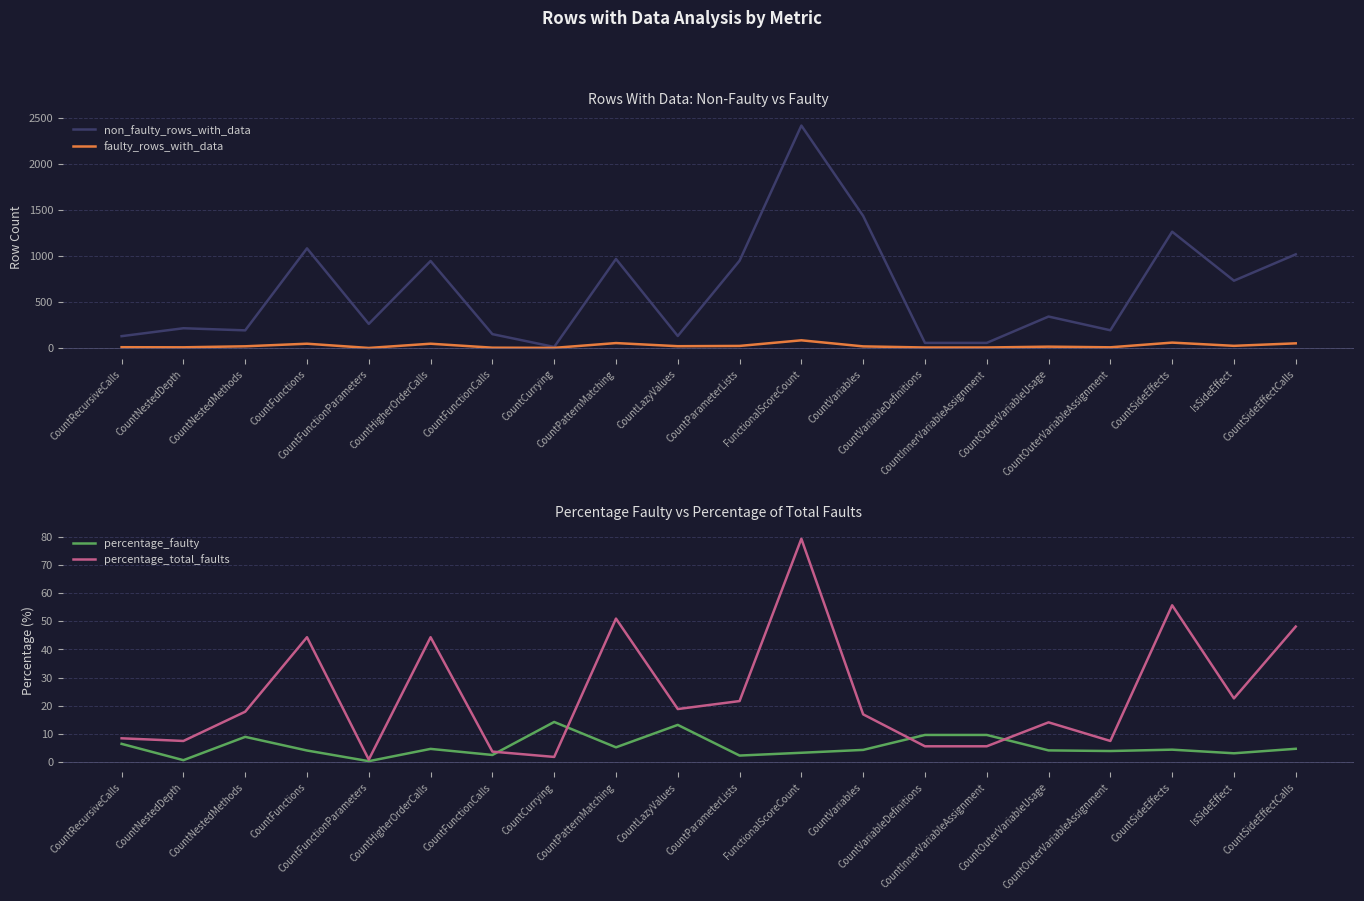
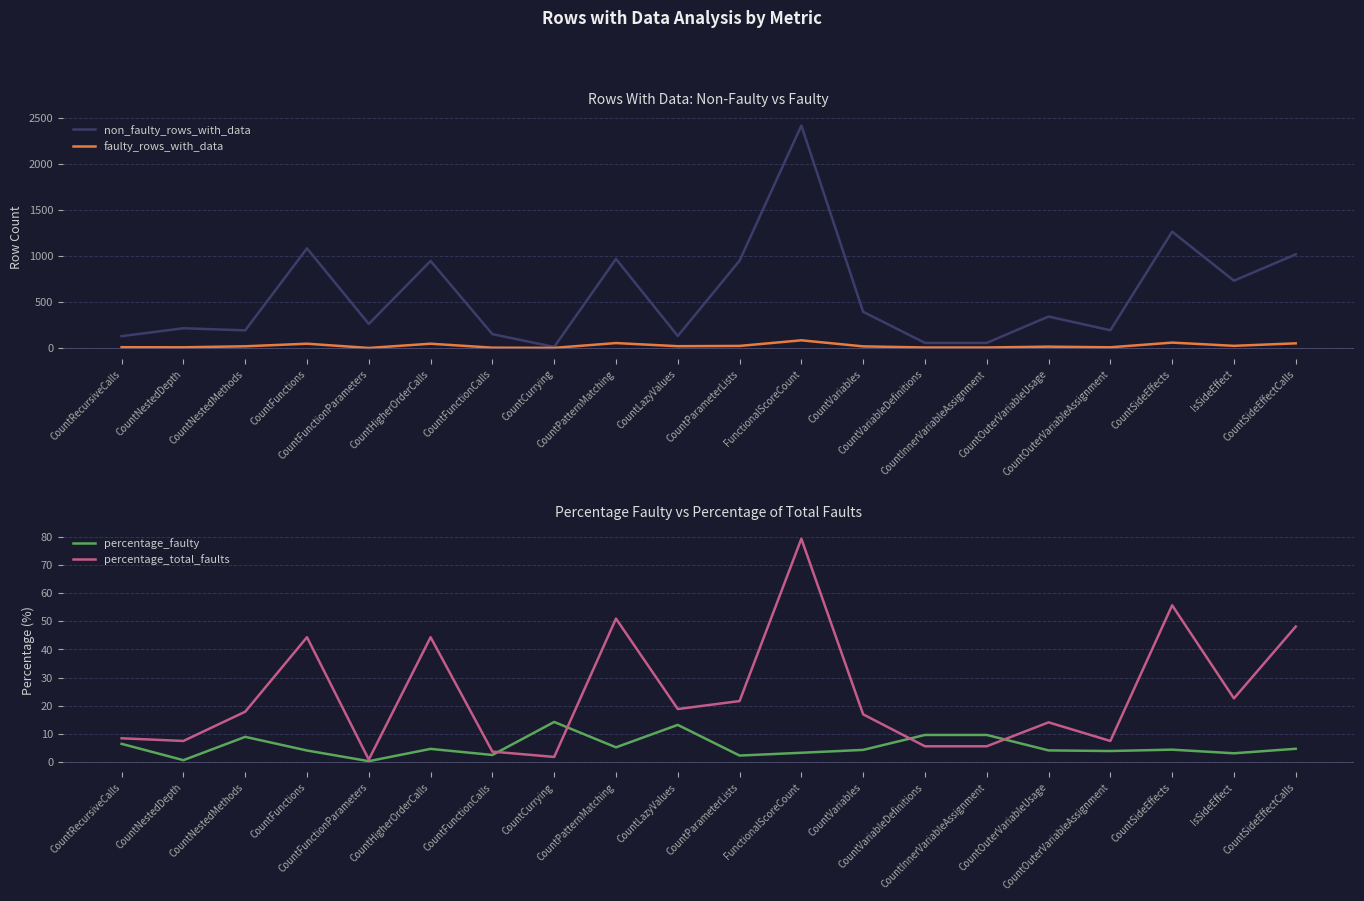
  {
    "Rows With Data: Non-Faulty vs Faulty": {
      "non_faulty_rows_with_data": {
        "CountRecursiveCalls": 100,
        "CountNestedDepth": 200,
        "CountNestedMethods": 200,
        "CountFunctions": 1100,
        "CountFunctionParameters": 300,
        "CountHigherOrderCalls": 900,
        "CountFunctionCalls": 200,
        "CountPatternMatching": 1000,
        "CountLazyValues": 100,
        "CountParameterLists": 900,
        "FunctionalScoreCount": 2400,
-       "CountVariables": 1400,
+       "CountVariables": 400,
        "CountVariableDefinitions": 100,
        "CountInnerVariableAssignment": 100,
        "CountOuterVariableUsage": 300,
        "CountOuterVariableAssignment": 200,
        "CountSideEffects": 1300,
        "IsSideEffect": 700,
        "CountSideEffectCalls": 1000
      },
      "faulty_rows_with_data": {
        "CountRecursiveCalls": 0,
        "CountNestedDepth": 0,
        "CountNestedMethods": 0,
        "CountFunctions": 0,
        "CountFunctionParameters": 0,
        "CountHigherOrderCalls": 0,
        "CountFunctionCalls": 0,
        "CountPatternMatching": 100,
        "CountLazyValues": 0,
        "CountParameterLists": 0,
        "FunctionalScoreCount": 100,
        "CountVariables": 0,
        "CountVariableDefinitions": 0,
        "CountInnerVariableAssignment": 0,
        "CountOuterVariableUsage": 0,
        "CountOuterVariableAssignment": 0,
        "CountSideEffects": 100,
        "IsSideEffect": 0,
        "CountSideEffectCalls": 100
      }
    },
    "Percentage Faulty vs Percentage of Total Faults": {
      "percentage_faulty": {
        "CountRecursiveCalls": 7,
        "CountNestedDepth": 1,
        "CountNestedMethods": 9,
        "CountFunctions": 4,
        "CountHigherOrderCalls": 5,
        "CountFunctionCalls": 3,
        "CountCurrying": 14,
        "CountPatternMatching": 5,
        "CountLazyValues": 13,
        "CountParameterLists": 2,
        "FunctionalScoreCount": 3,
        "CountVariables": 4,
        "CountVariableDefinitions": 10,
        "CountInnerVariableAssignment": 10,
        "CountOuterVariableUsage": 4,
        "CountOuterVariableAssignment": 4,
        "CountSideEffects": 4,
        "IsSideEffect": 3,
        "CountSideEffectCalls": 5
      },
      "percentage_total_faults": {
        "CountRecursiveCalls": 8,
        "CountNestedDepth": 8,
        "CountNestedMethods": 18,
        "CountFunctions": 44,
        "CountHigherOrderCalls": 44,
        "CountFunctionCalls": 4,
        "CountCurrying": 2,
        "CountPatternMatching": 51,
        "CountLazyValues": 19,
        "CountParameterLists": 22,
        "FunctionalScoreCount": 79,
        "CountVariables": 17,
        "CountVariableDefinitions": 6,
        "CountInnerVariableAssignment": 6,
        "CountOuterVariableUsage": 14,
        "CountOuterVariableAssignment": 8,
        "CountSideEffects": 56,
        "IsSideEffect": 23,
        "CountSideEffectCalls": 48
      }
    }
  }
